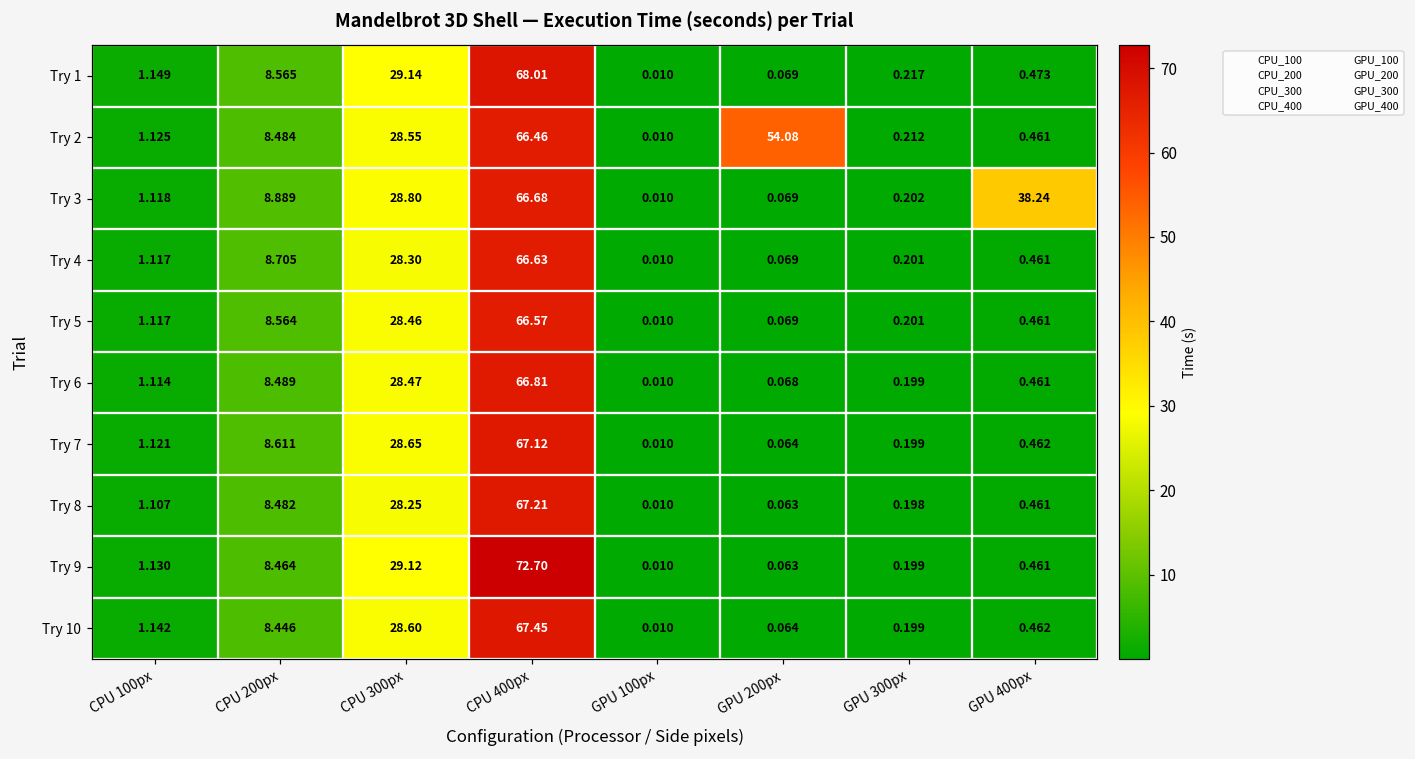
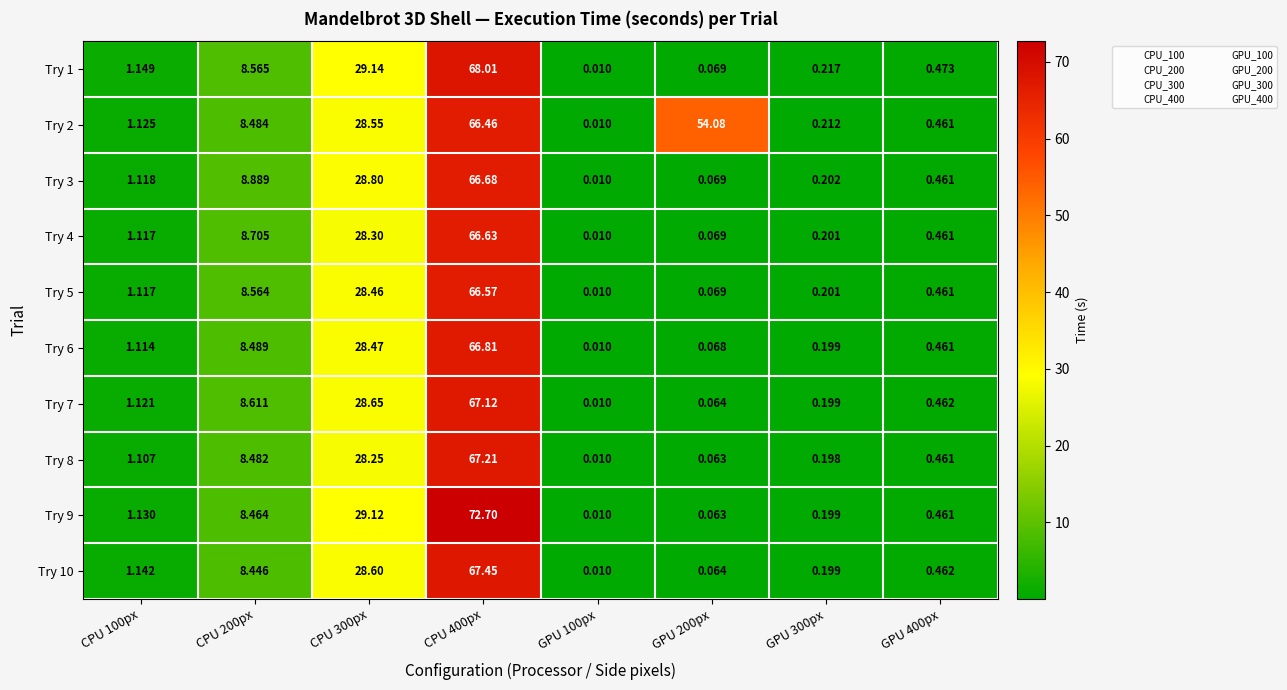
  {
    "Try 1": {
      "CPU 100px": 1.149,
      "CPU 200px": 8.565,
      "CPU 300px": 29.14,
      "CPU 400px": 68.01,
      "GPU 100px": 0.010,
      "GPU 200px": 0.069,
      "GPU 300px": 0.217,
      "GPU 400px": 0.473
    },
    "Try 2": {
      "CPU 100px": 1.125,
      "CPU 200px": 8.484,
      "CPU 300px": 28.55,
      "CPU 400px": 66.46,
      "GPU 100px": 0.010,
      "GPU 200px": 54.08,
      "GPU 300px": 0.212,
      "GPU 400px": 0.461
    },
    "Try 3": {
      "CPU 100px": 1.118,
      "CPU 200px": 8.889,
      "CPU 300px": 28.80,
      "CPU 400px": 66.68,
      "GPU 100px": 0.010,
      "GPU 200px": 0.069,
      "GPU 300px": 0.202,
-     "GPU 400px": 38.24
+     "GPU 400px": 0.461
    },
    "Try 4": {
      "CPU 100px": 1.117,
      "CPU 200px": 8.705,
      "CPU 300px": 28.30,
      "CPU 400px": 66.63,
      "GPU 100px": 0.010,
      "GPU 200px": 0.069,
      "GPU 300px": 0.201,
      "GPU 400px": 0.461
    },
    "Try 5": {
      "CPU 100px": 1.117,
      "CPU 200px": 8.564,
      "CPU 300px": 28.46,
      "CPU 400px": 66.57,
      "GPU 100px": 0.010,
      "GPU 200px": 0.069,
      "GPU 300px": 0.201,
      "GPU 400px": 0.461
    },
    "Try 6": {
      "CPU 100px": 1.114,
      "CPU 200px": 8.489,
      "CPU 300px": 28.47,
      "CPU 400px": 66.81,
      "GPU 100px": 0.010,
      "GPU 200px": 0.068,
      "GPU 300px": 0.199,
      "GPU 400px": 0.461
    },
    "Try 7": {
      "CPU 100px": 1.121,
      "CPU 200px": 8.611,
      "CPU 300px": 28.65,
      "CPU 400px": 67.12,
      "GPU 100px": 0.010,
      "GPU 200px": 0.064,
      "GPU 300px": 0.199,
      "GPU 400px": 0.462
    },
    "Try 8": {
      "CPU 100px": 1.107,
      "CPU 200px": 8.482,
      "CPU 300px": 28.25,
      "CPU 400px": 67.21,
      "GPU 100px": 0.010,
      "GPU 200px": 0.063,
      "GPU 300px": 0.198,
      "GPU 400px": 0.461
    },
    "Try 9": {
      "CPU 100px": 1.130,
      "CPU 200px": 8.464,
      "CPU 300px": 29.12,
      "CPU 400px": 72.70,
      "GPU 100px": 0.010,
      "GPU 200px": 0.063,
      "GPU 300px": 0.199,
      "GPU 400px": 0.461
    },
    "Try 10": {
      "CPU 100px": 1.142,
      "CPU 200px": 8.446,
      "CPU 300px": 28.60,
      "CPU 400px": 67.45,
      "GPU 100px": 0.010,
      "GPU 200px": 0.064,
      "GPU 300px": 0.199,
      "GPU 400px": 0.462
    }
  }
